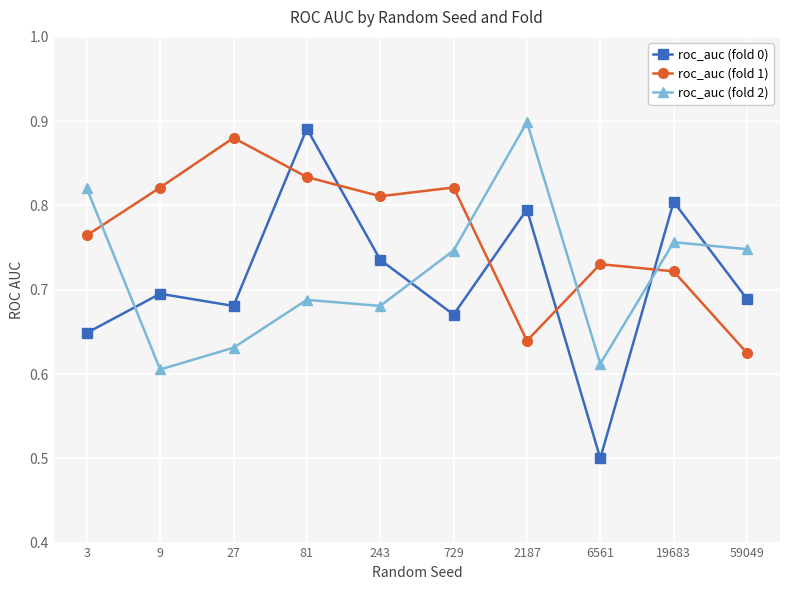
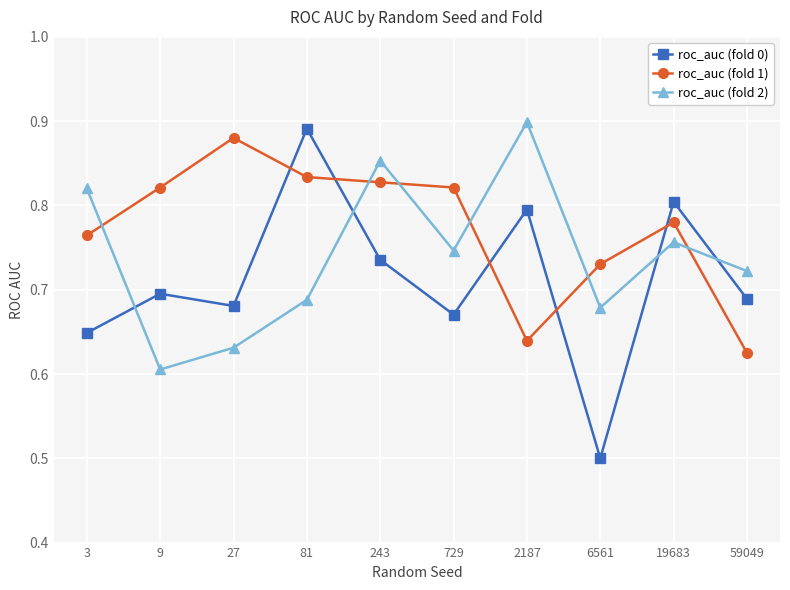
  {
    "roc_auc (fold 0)": {
      "3": 0.65,
      "9": 0.70,
      "27": 0.68,
      "81": 0.89,
      "243": 0.74,
      "729": 0.67,
      "2187": 0.80,
      "6561": 0.50,
      "19683": 0.80,
      "59049": 0.69
    },
    "roc_auc (fold 1)": {
      "3": 0.76,
      "9": 0.82,
      "27": 0.88,
      "81": 0.83,
-     "243": 0.81,
+     "243": 0.83,
      "729": 0.82,
      "2187": 0.64,
      "6561": 0.73,
-     "19683": 0.72,
+     "19683": 0.78,
      "59049": 0.63
    },
    "roc_auc (fold 2)": {
      "3": 0.82,
      "9": 0.61,
      "27": 0.63,
      "81": 0.69,
-     "243": 0.68,
+     "243": 0.85,
      "729": 0.75,
      "2187": 0.90,
-     "6561": 0.61,
+     "6561": 0.68,
      "19683": 0.76,
-     "59049": 0.75
+     "59049": 0.72
    }
  }
